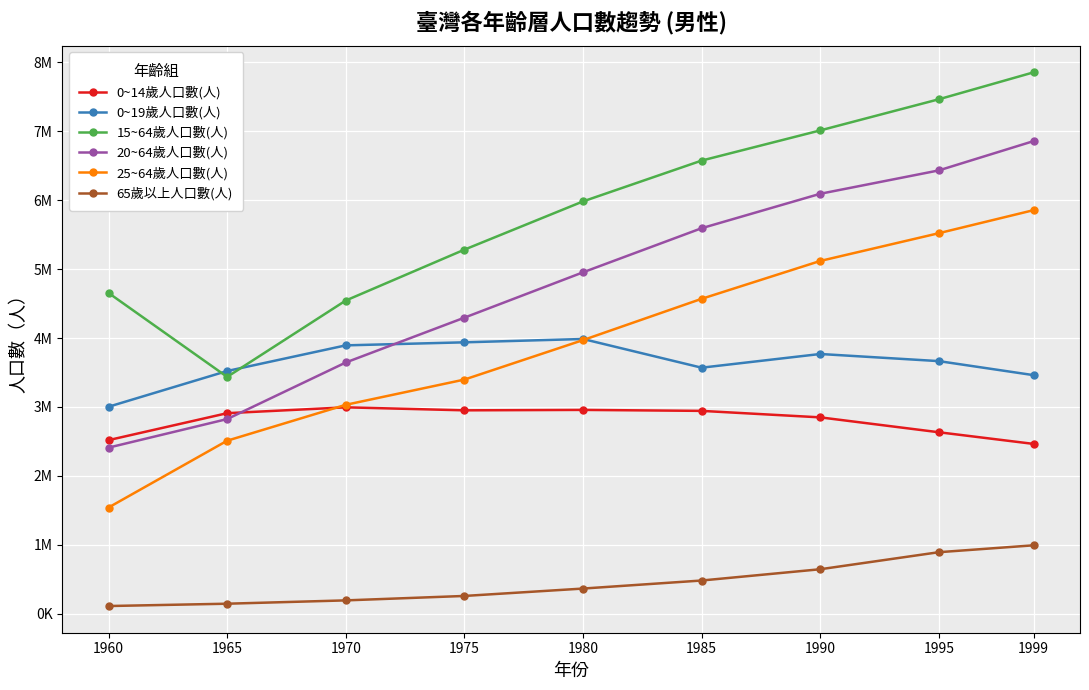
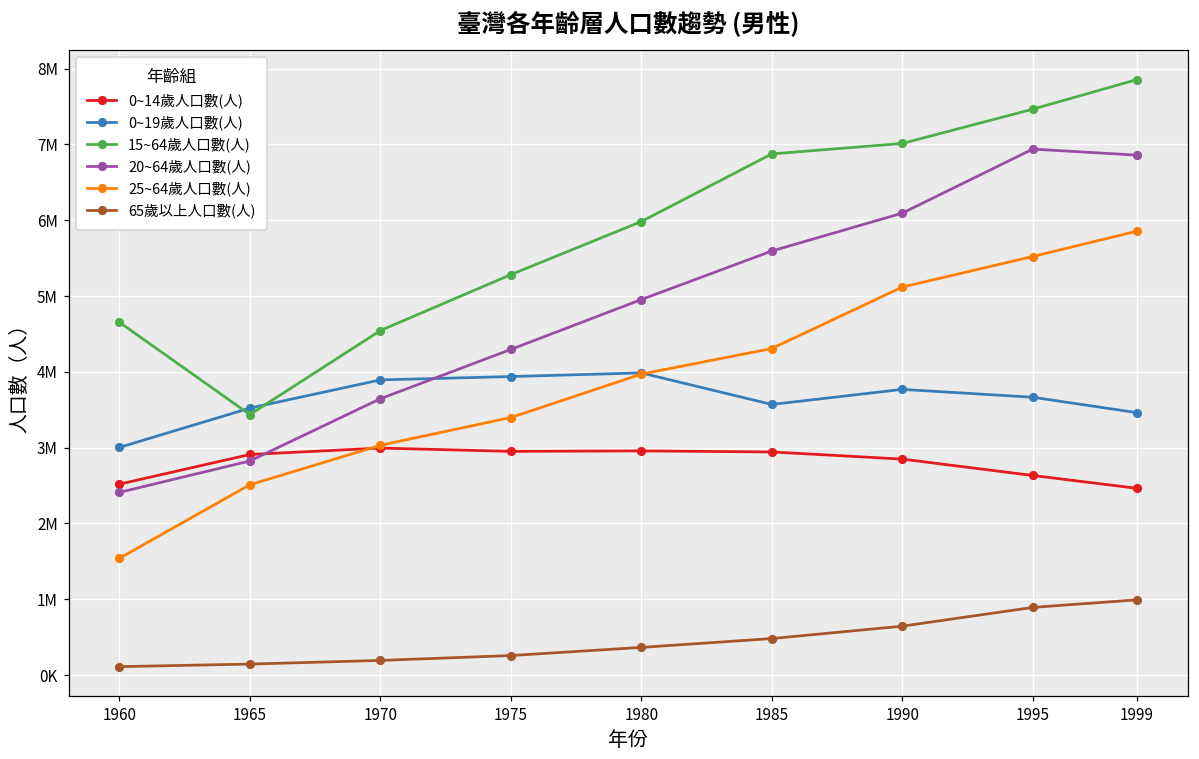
  {
    "0~14歲人口數(人)": {
      "1960": 2500000,
      "1965": 2900000,
      "1975": 3000000,
      "1980": 3000000,
      "1985": 2900000,
      "1990": 2800000,
      "1995": 2600000,
      "1999": 2500000
    },
    "0~19歲人口數(人)": {
      "1960": 3000000,
      "1965": 3500000,
      "1970": 3900000,
      "1975": 3900000,
      "1985": 3600000,
      "1990": 3800000,
      "1995": 3700000,
      "1999": 3500000
    },
    "15~64歲人口數(人)": {
      "1960": 4700000,
      "1965": 3400000,
      "1970": 4500000,
      "1975": 5300000,
      "1980": 6000000,
-     "1985": 6600000,
+     "1985": 6900000,
      "1990": 7000000,
      "1995": 7500000,
      "1999": 7900000
    },
    "20~64歲人口數(人)": {
      "1960": 2400000,
      "1965": 2800000,
      "1970": 3600000,
      "1975": 4300000,
      "1980": 5000000,
      "1985": 5600000,
      "1990": 6100000,
-     "1995": 6400000,
+     "1995": 6900000,
      "1999": 6900000
    },
    "25~64歲人口數(人)": {
      "1960": 1500000,
      "1965": 2500000,
      "1975": 3400000,
-     "1985": 4600000,
+     "1985": 4300000,
      "1990": 5100000,
      "1995": 5500000,
      "1999": 5900000
    },
    "65歲以上人口數(人)": {
      "1960": 100000,
      "1965": 100000,
      "1970": 200000,
      "1975": 300000,
      "1980": 400000,
      "1985": 500000,
      "1990": 600000,
      "1995": 900000,
      "1999": 1000000
    }
  }
